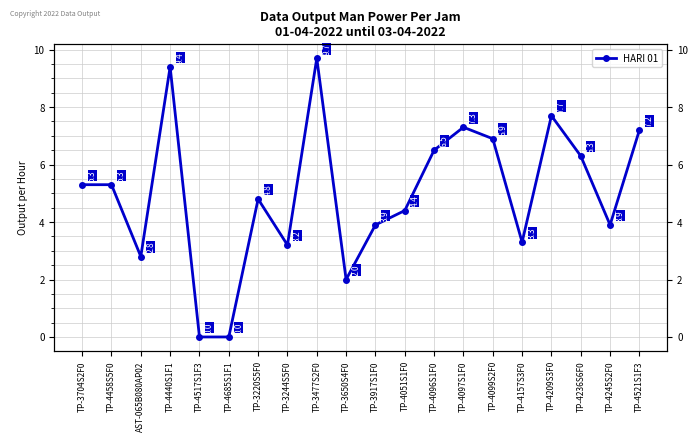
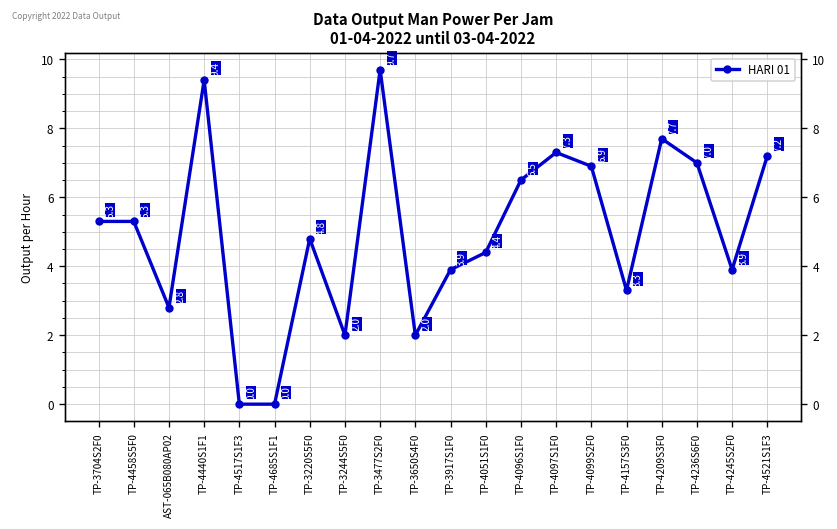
  {
-   "TP-3244S5F0": 3.2,
-   "TP-4236S6F0": 6.3
+   "TP-3244S5F0": 2.0,
+   "TP-4236S6F0": 7.0
  }
